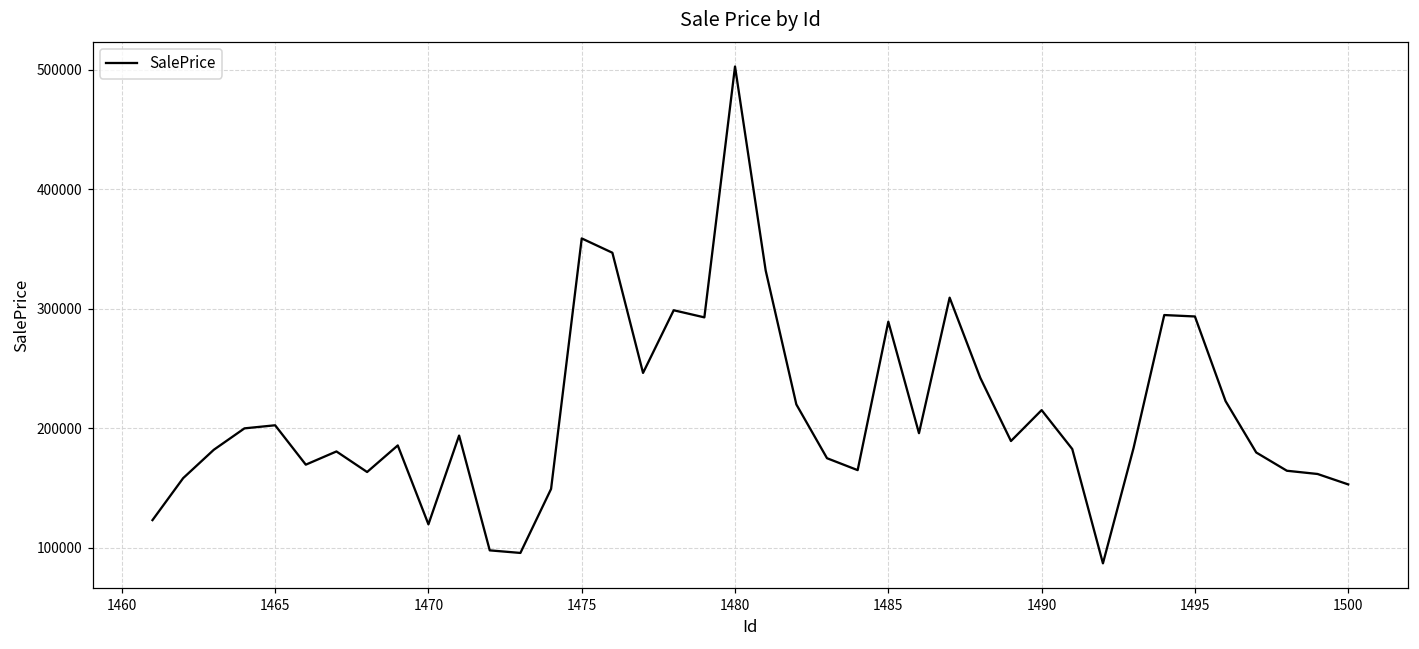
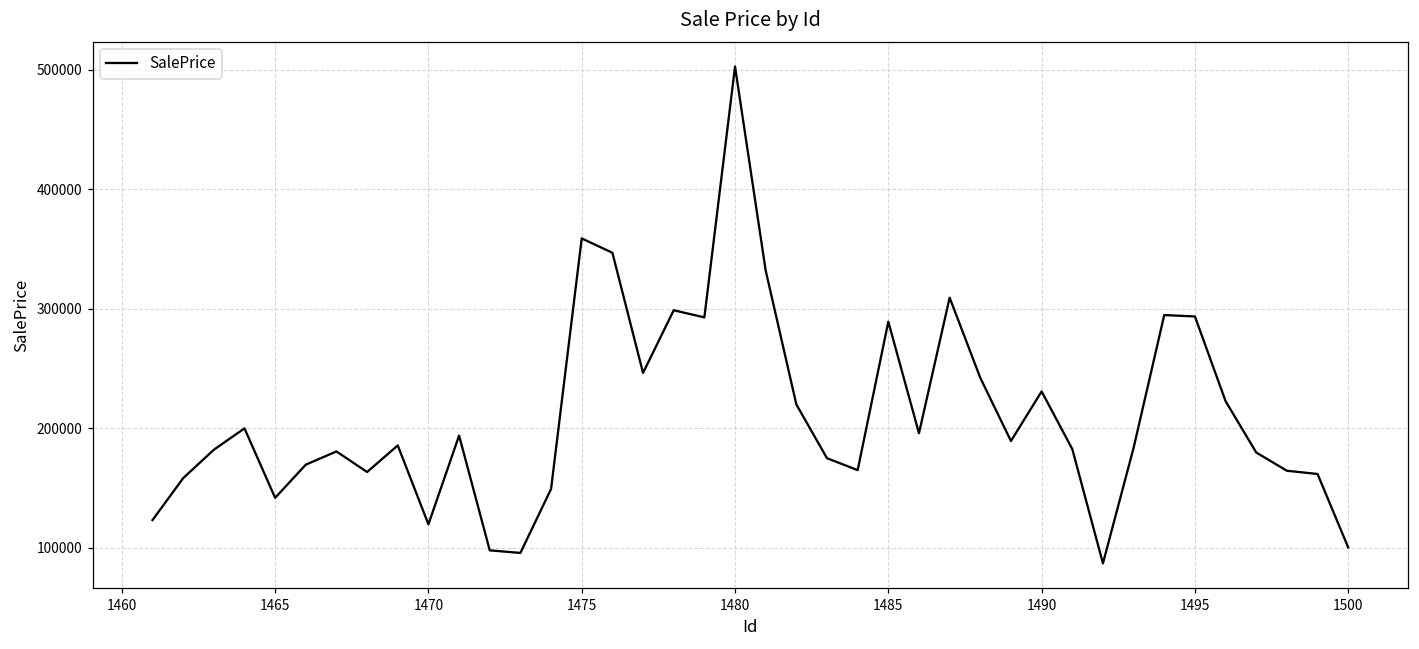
  {
-   "1465": 203000,
+   "1465": 142000,
    "1470": 120000,
    "1475": 359000,
    "1480": 503000,
    "1485": 289000,
-   "1490": 215000,
+   "1490": 231000,
    "1495": 294000,
-   "1500": 153000
+   "1500": 100000
  }
